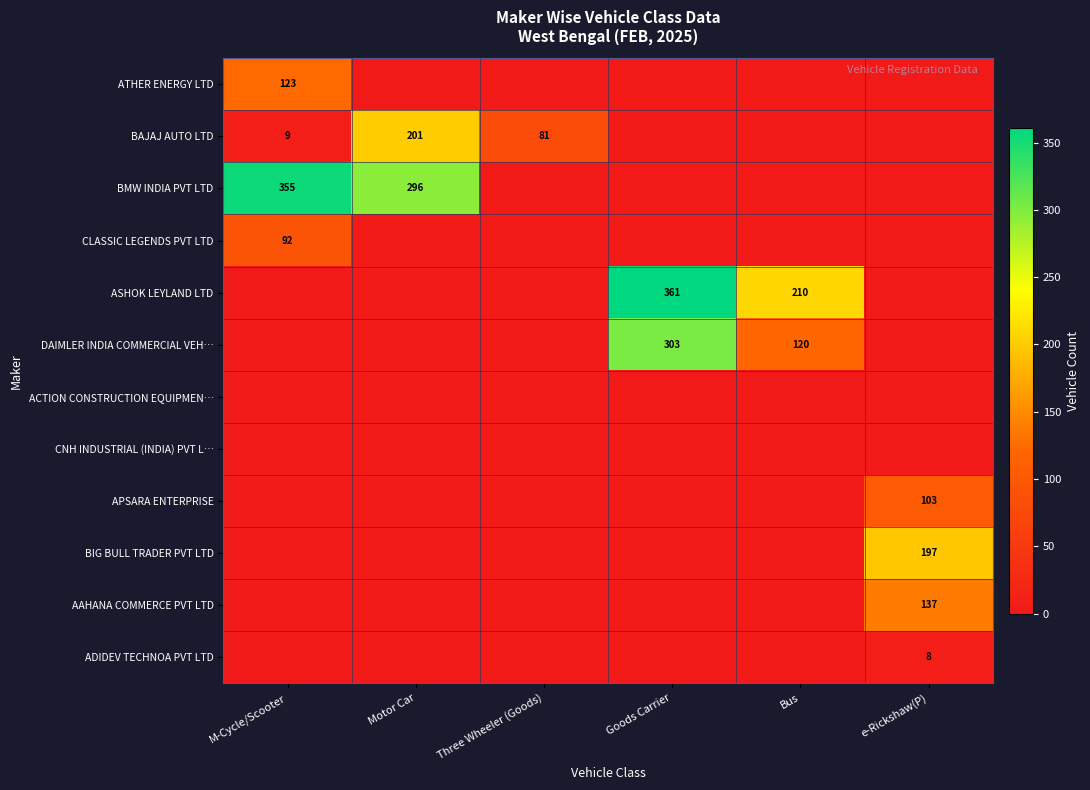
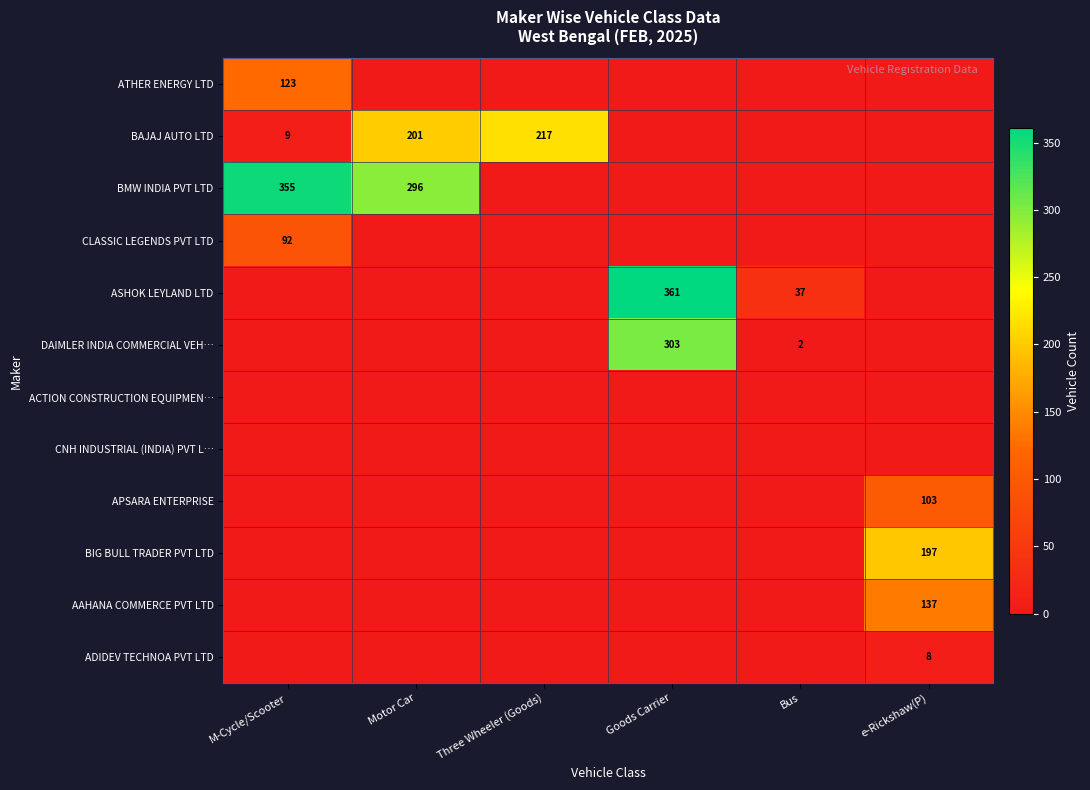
  {
    "ATHER ENERGY LTD": {
      "M-Cycle/Scooter": 123
    },
    "BAJAJ AUTO LTD": {
      "M-Cycle/Scooter": 9,
      "Motor Car": 201,
-     "Three Wheeler (Goods)": 81
+     "Three Wheeler (Goods)": 217
    },
    "BMW INDIA PVT LTD": {
      "M-Cycle/Scooter": 355,
      "Motor Car": 296
    },
    "CLASSIC LEGENDS PVT LTD": {
      "M-Cycle/Scooter": 92
    },
    "ASHOK LEYLAND LTD": {
      "Goods Carrier": 361,
-     "Bus": 210
+     "Bus": 37
    },
    "DAIMLER INDIA COMMERCIAL VEH…": {
      "Goods Carrier": 303,
-     "Bus": 120
+     "Bus": 2
    },
    "APSARA ENTERPRISE": {
      "e-Rickshaw(P)": 103
    },
    "BIG BULL TRADER PVT LTD": {
      "e-Rickshaw(P)": 197
    },
    "AAHANA COMMERCE PVT LTD": {
      "e-Rickshaw(P)": 137
    },
    "ADIDEV TECHNOA PVT LTD": {
      "e-Rickshaw(P)": 8
    }
  }
